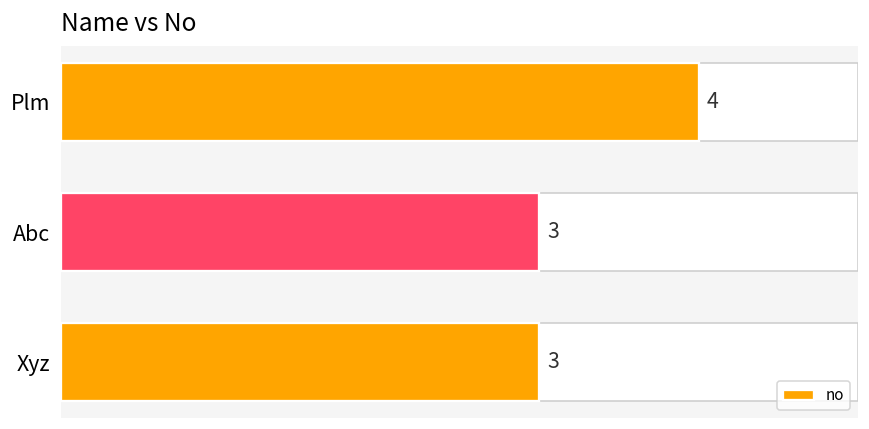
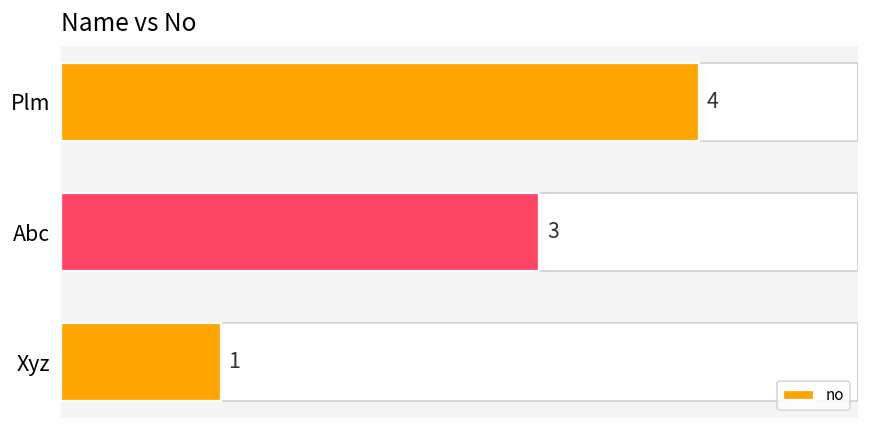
  {
    "Plm": 4,
    "Abc": 3,
-   "Xyz": 3
+   "Xyz": 1
  }
